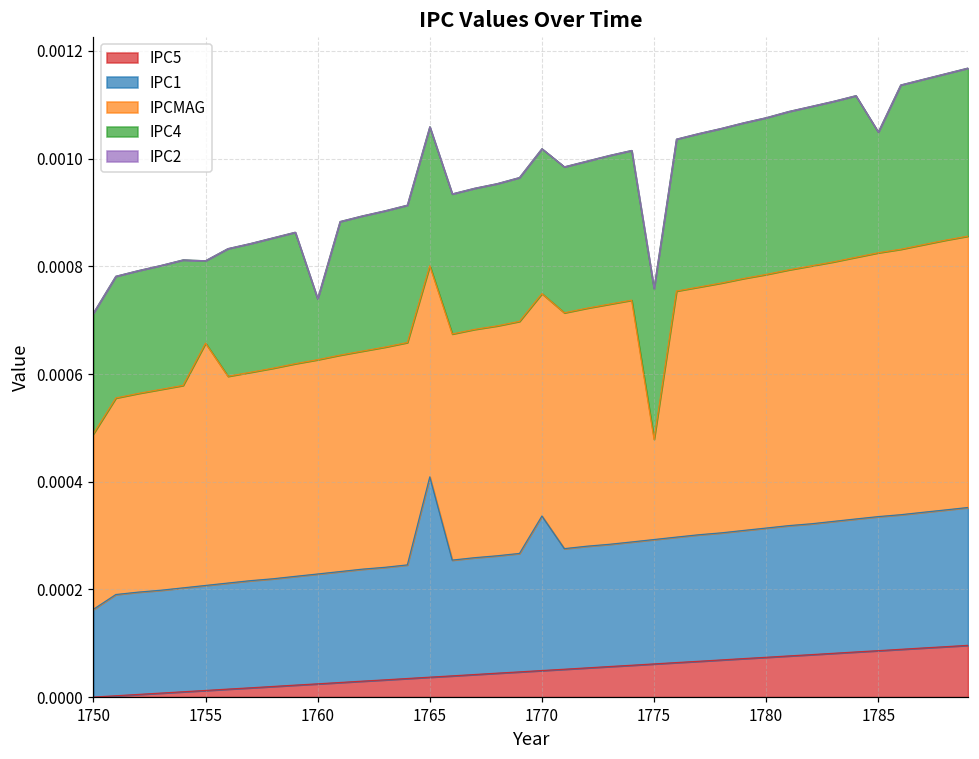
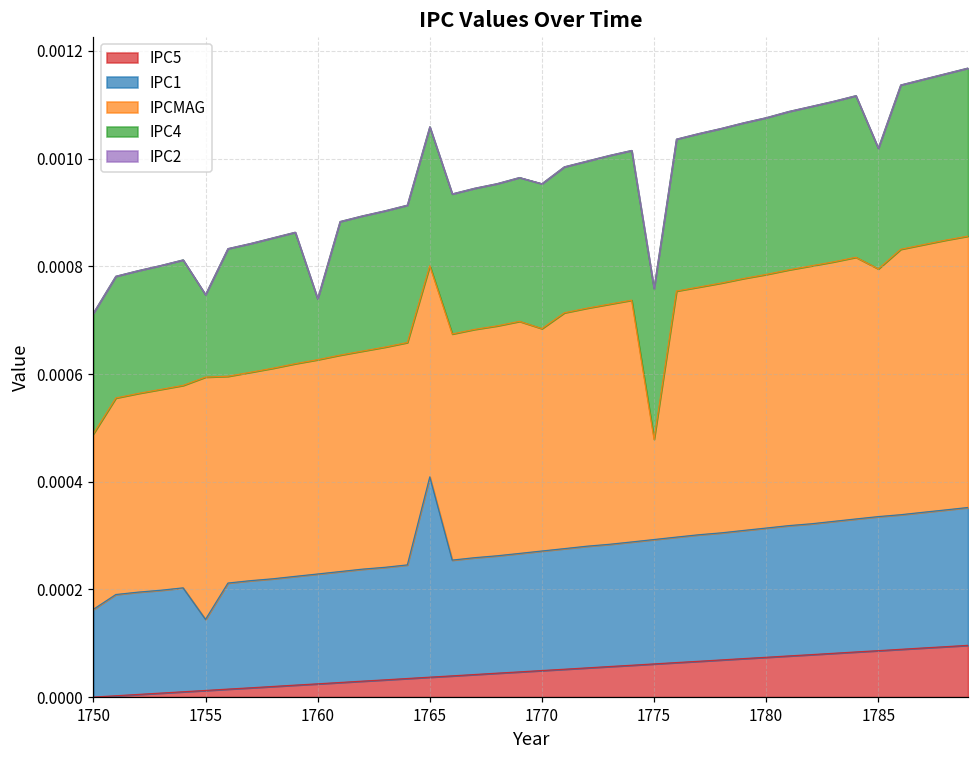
  {
    "IPC5": {
      "1750": 0.00000,
      "1755": 0.00001,
      "1760": 0.00002,
      "1765": 0.00004,
      "1770": 0.00005,
      "1775": 0.00006,
      "1780": 0.00007,
      "1785": 0.00009
    },
    "IPC1": {
      "1750": 0.00016,
-     "1755": 0.00020,
+     "1755": 0.00013,
      "1760": 0.00020,
      "1765": 0.00037,
-     "1770": 0.00029,
+     "1770": 0.00022,
      "1775": 0.00023,
      "1780": 0.00024,
      "1785": 0.00025
    },
    "IPCMAG": {
      "1750": 0.00033,
      "1755": 0.00045,
      "1760": 0.00040,
      "1765": 0.00039,
      "1770": 0.00041,
      "1775": 0.00019,
      "1780": 0.00047,
-     "1785": 0.00049
+     "1785": 0.00046
    }
  }
